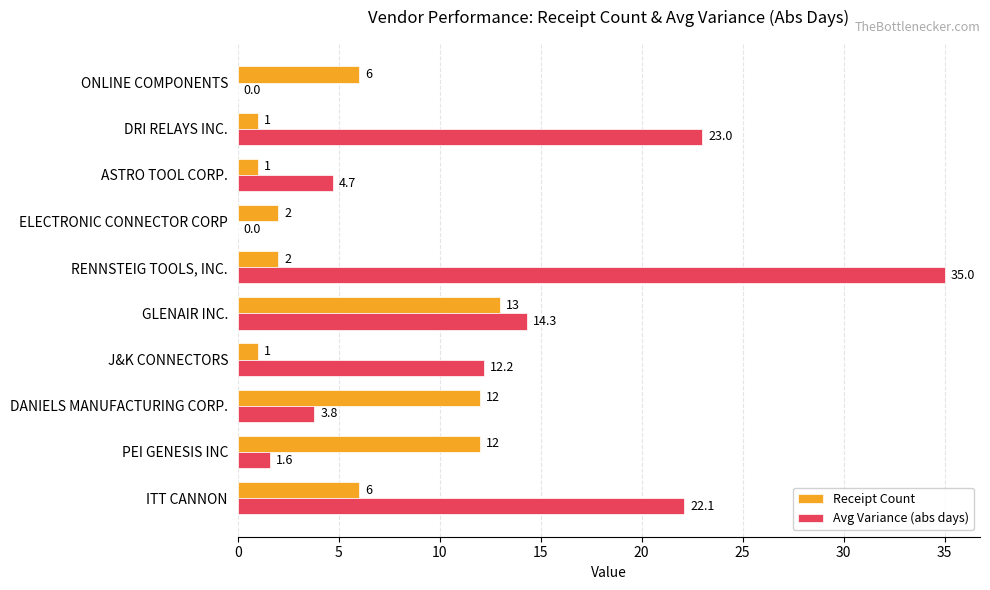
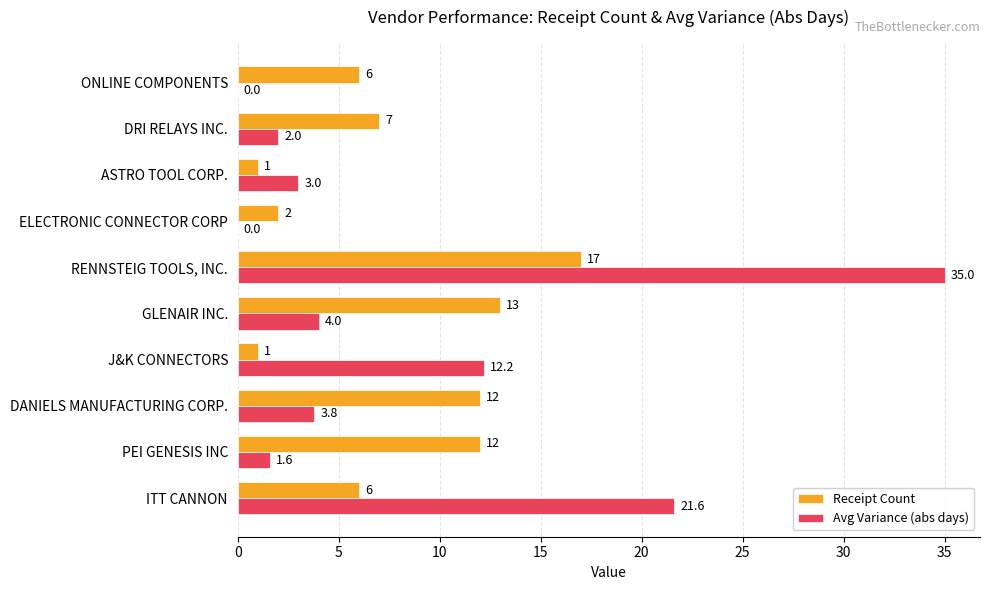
  {
    "Receipt Count": {
      "ONLINE COMPONENTS": 6,
-     "DRI RELAYS INC.": 1,
+     "DRI RELAYS INC.": 7,
      "ASTRO TOOL CORP.": 1,
      "ELECTRONIC CONNECTOR CORP": 2,
-     "RENNSTEIG TOOLS, INC.": 2,
+     "RENNSTEIG TOOLS, INC.": 17,
      "GLENAIR INC.": 13,
      "J&K CONNECTORS": 1,
      "DANIELS MANUFACTURING CORP.": 12,
      "PEI GENESIS INC": 12,
      "ITT CANNON": 6
    },
    "Avg Variance (abs days)": {
      "ONLINE COMPONENTS": 0.0,
-     "DRI RELAYS INC.": 23.0,
-     "ASTRO TOOL CORP.": 4.7,
+     "DRI RELAYS INC.": 2.0,
+     "ASTRO TOOL CORP.": 3.0,
      "ELECTRONIC CONNECTOR CORP": 0.0,
      "RENNSTEIG TOOLS, INC.": 35.0,
-     "GLENAIR INC.": 14.3,
+     "GLENAIR INC.": 4.0,
      "J&K CONNECTORS": 12.2,
      "DANIELS MANUFACTURING CORP.": 3.8,
      "PEI GENESIS INC": 1.6,
-     "ITT CANNON": 22.1
+     "ITT CANNON": 21.6
    }
  }
